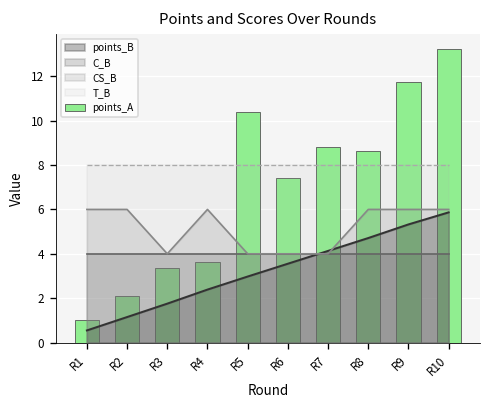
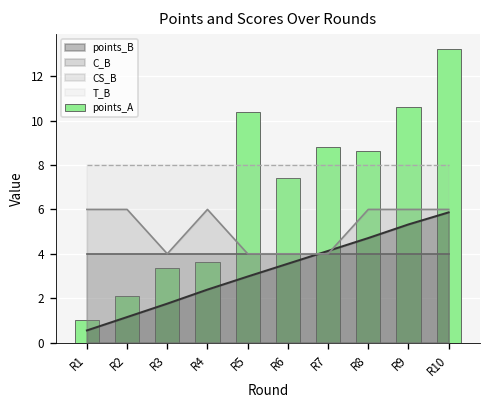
  {
    "points_A": {
      "R1": 1.0,
      "R2": 2.1,
      "R3": 3.4,
      "R4": 3.6,
      "R5": 10.4,
      "R6": 7.4,
      "R7": 8.8,
      "R8": 8.6,
-     "R9": 11.7,
+     "R9": 10.6,
      "R10": 13.2
    }
  }
